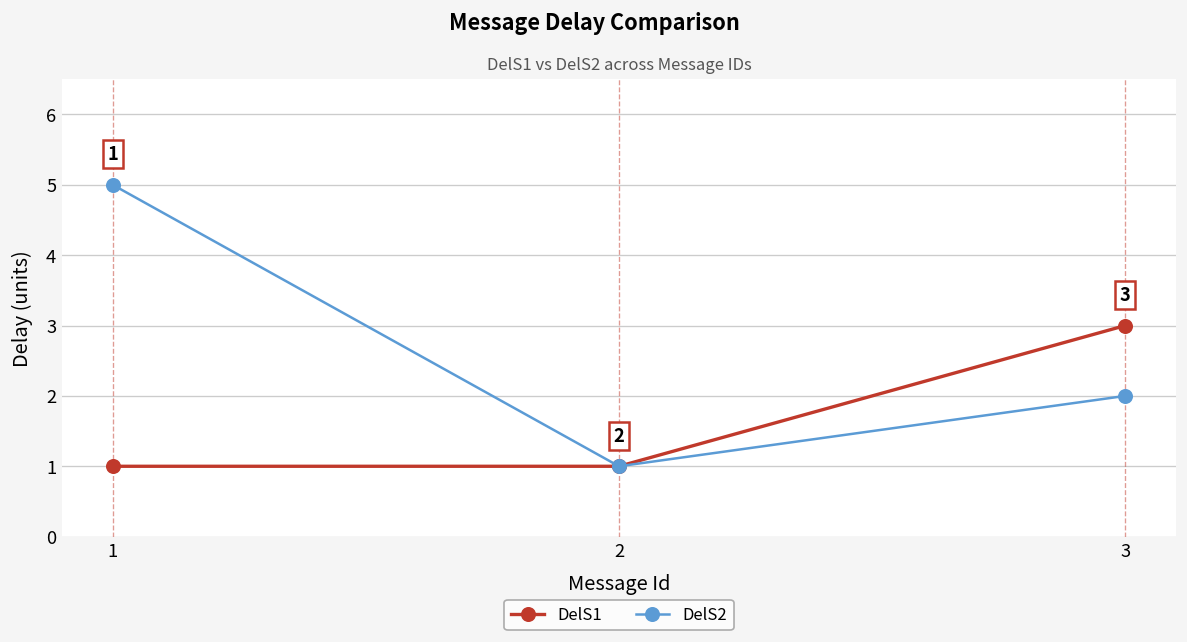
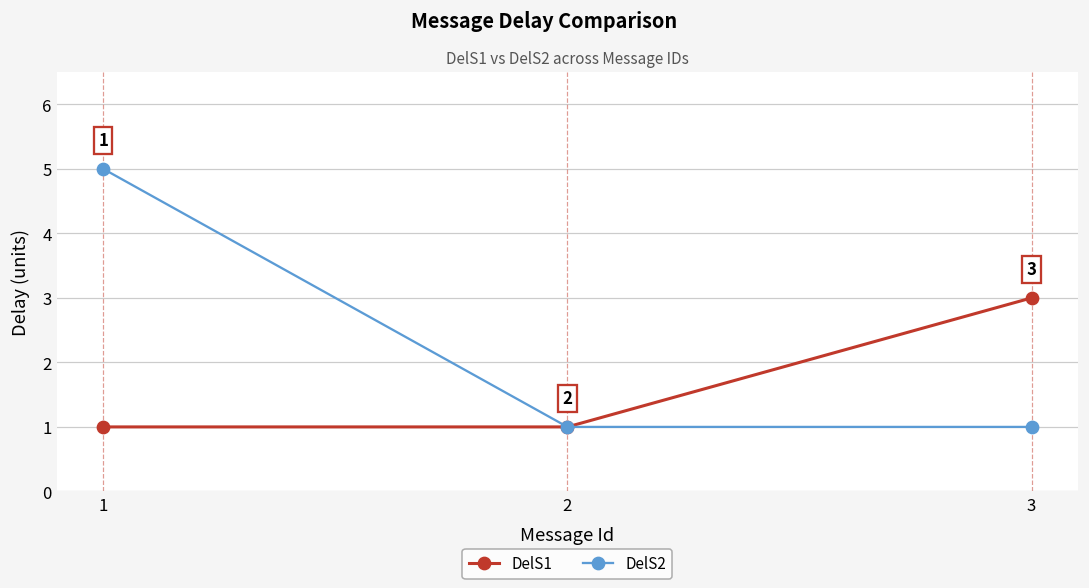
  {
    "DelS1": {
      "1": 1
    },
    "DelS2": {
-     "3": 2
+     "3": 1
    }
  }
